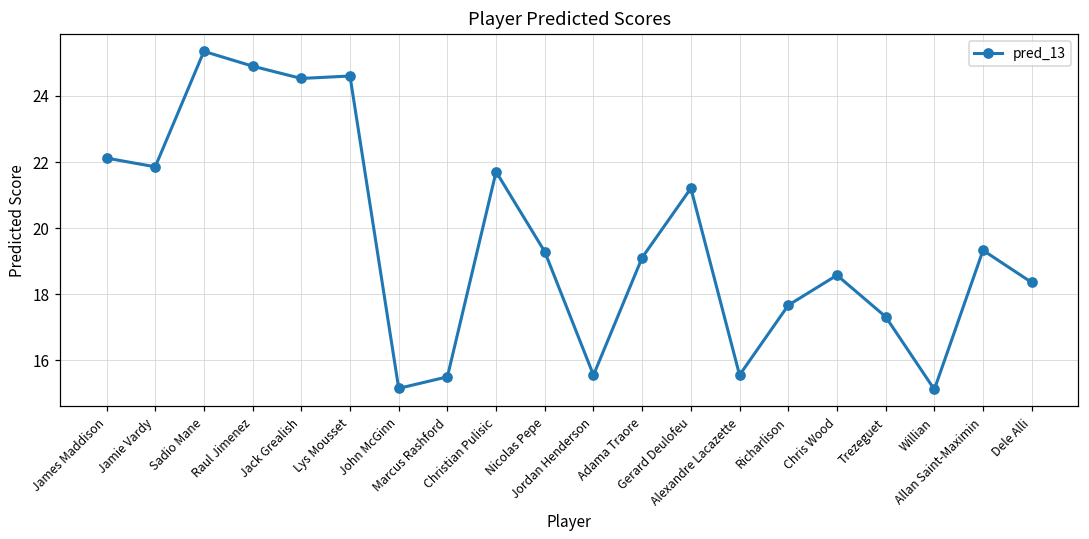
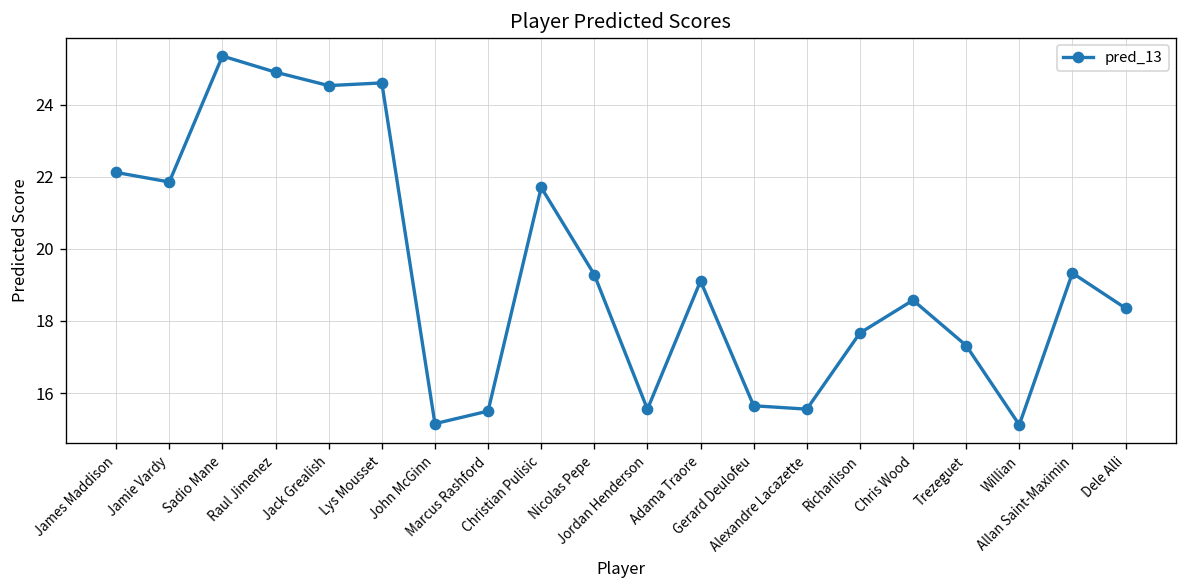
  {
    "James Maddison": 22.1,
    "Jamie Vardy": 21.9,
    "Sadio Mane": 25.3,
    "Raul Jimenez": 24.9,
    "Jack Grealish": 24.5,
    "Lys Mousset": 24.6,
    "John McGinn": 15.2,
    "Marcus Rashford": 15.5,
    "Christian Pulisic": 21.7,
    "Nicolas Pepe": 19.3,
    "Jordan Henderson": 15.6,
    "Adama Traore": 19.1,
-   "Gerard Deulofeu": 21.2,
+   "Gerard Deulofeu": 15.6,
    "Alexandre Lacazette": 15.6,
    "Richarlison": 17.7,
    "Chris Wood": 18.6,
    "Trezeguet": 17.3,
    "Willian": 15.1,
    "Allan Saint-Maximin": 19.3,
    "Dele Alli": 18.4
  }
